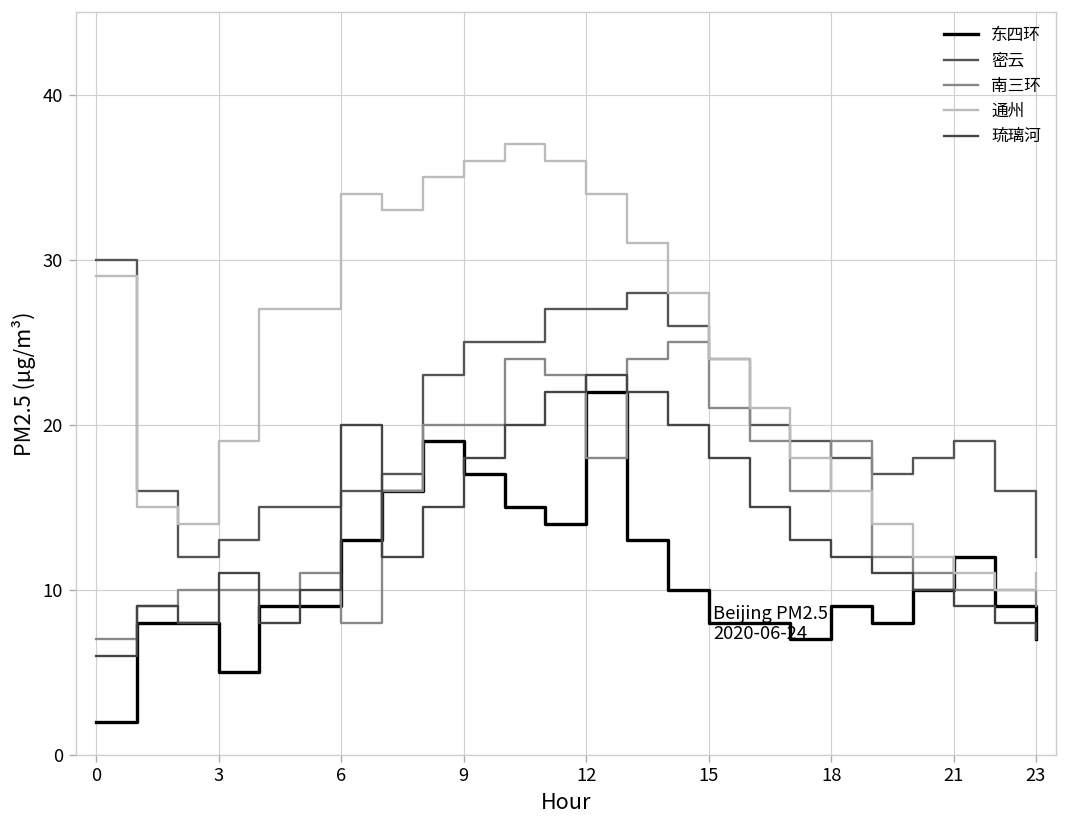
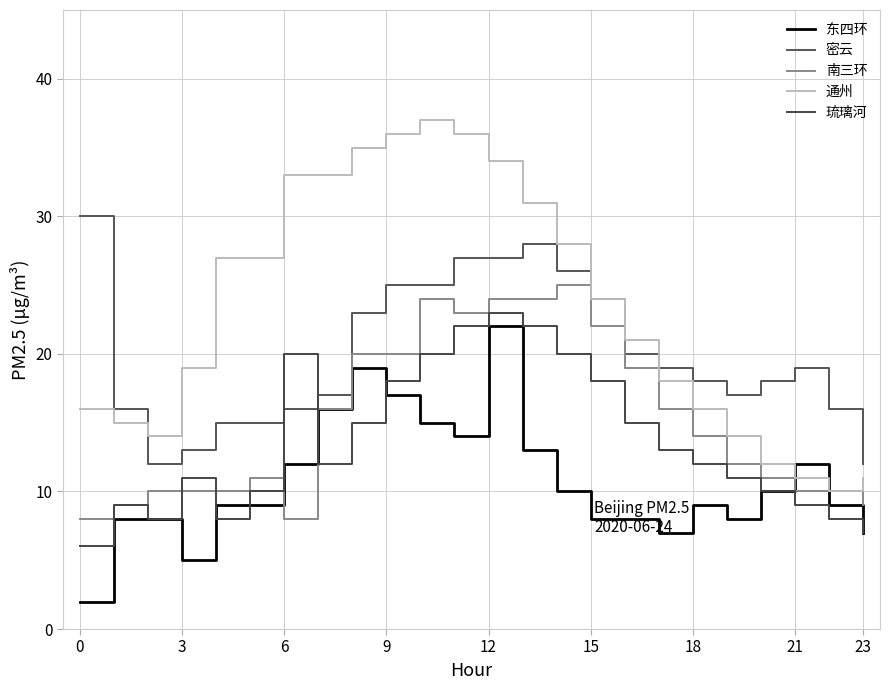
  {
    "东四环": {
      "0": 2,
      "3": 5,
-     "6": 13,
+     "6": 12,
      "9": 17,
      "12": 22,
      "15": 8,
      "18": 9,
      "21": 12
    },
    "南三环": {
-     "0": 7,
+     "0": 8,
      "3": 10,
      "6": 8,
      "9": 20,
-     "12": 18,
-     "15": 21,
-     "18": 19,
+     "12": 24,
+     "15": 22,
+     "18": 14,
      "21": 10,
      "23": 9
    },
    "通州": {
-     "0": 29,
+     "0": 16,
      "3": 19,
-     "6": 34,
+     "6": 33,
      "9": 36,
      "12": 34,
      "18": 16,
      "21": 11,
      "23": 11
    }
  }
